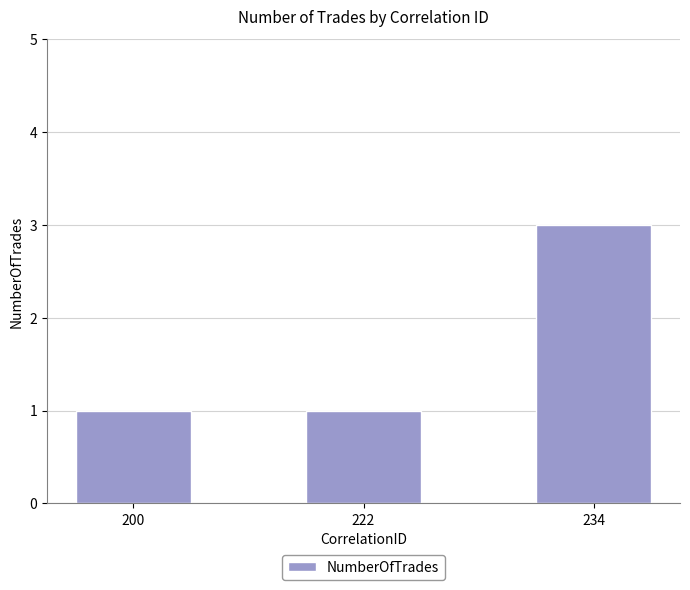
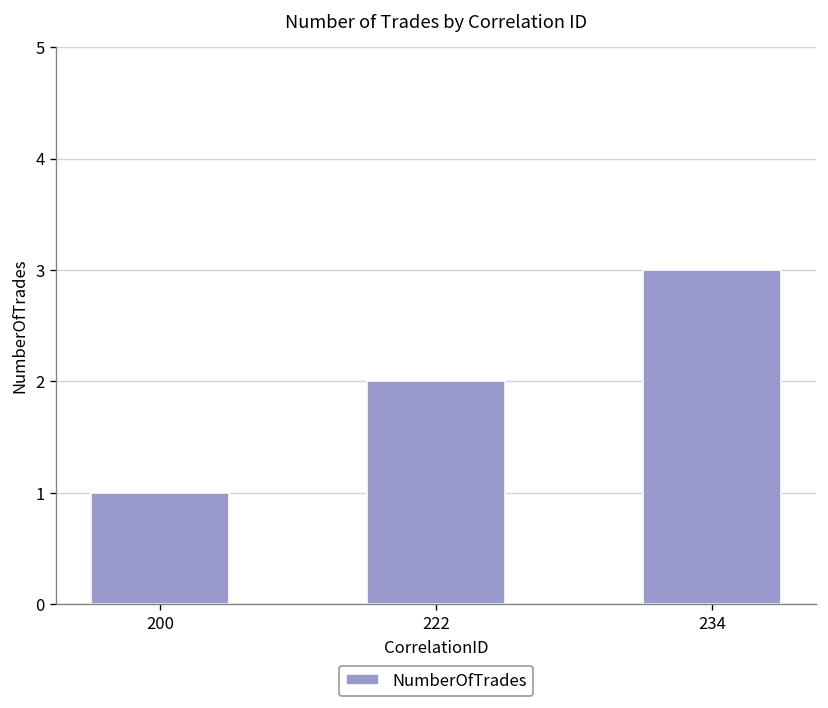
  {
    "200": 1,
-   "222": 1,
+   "222": 2,
    "234": 3
  }
